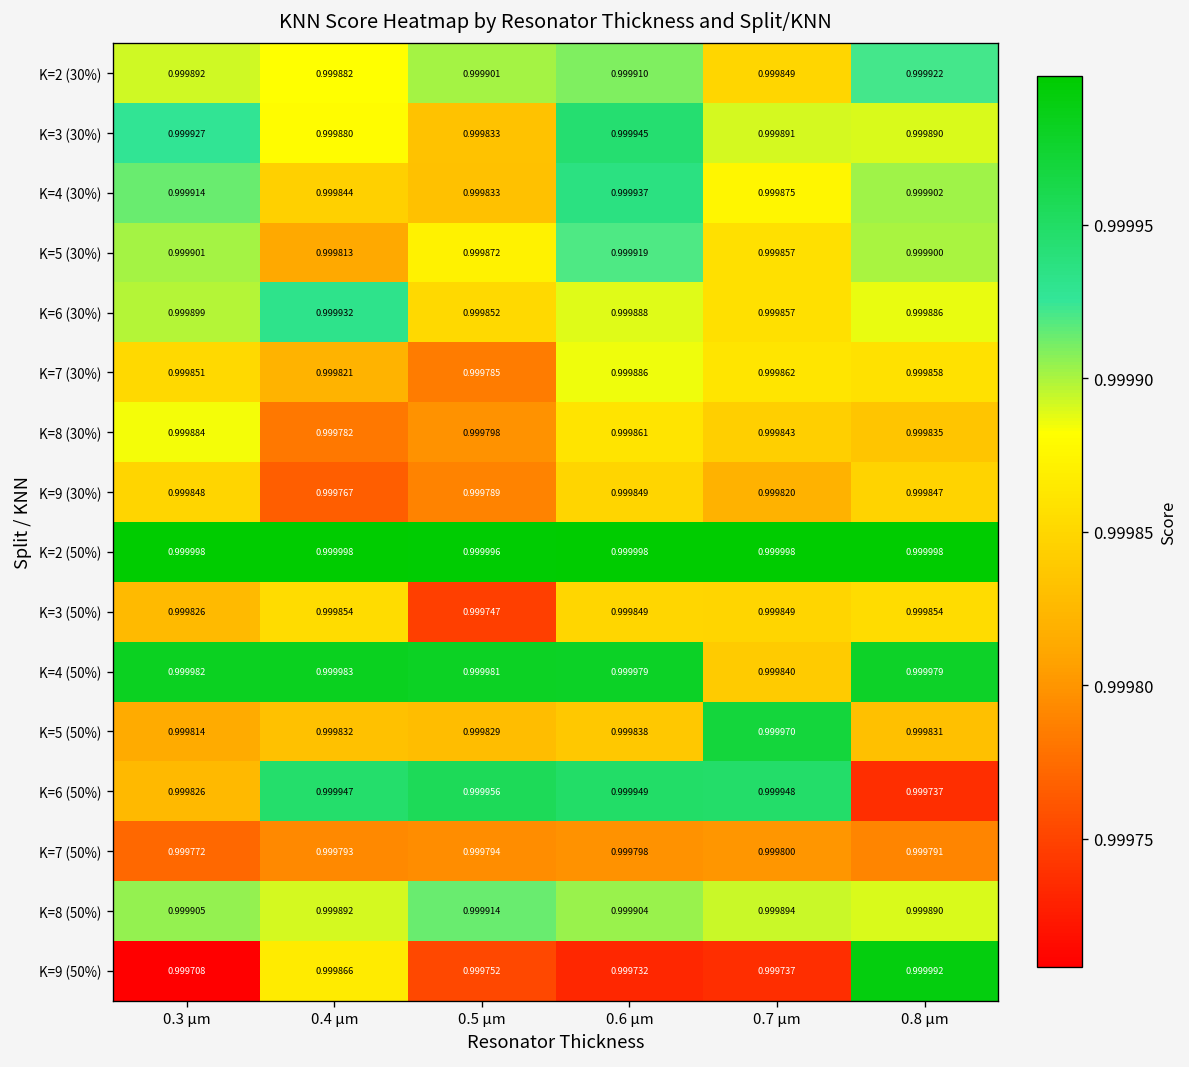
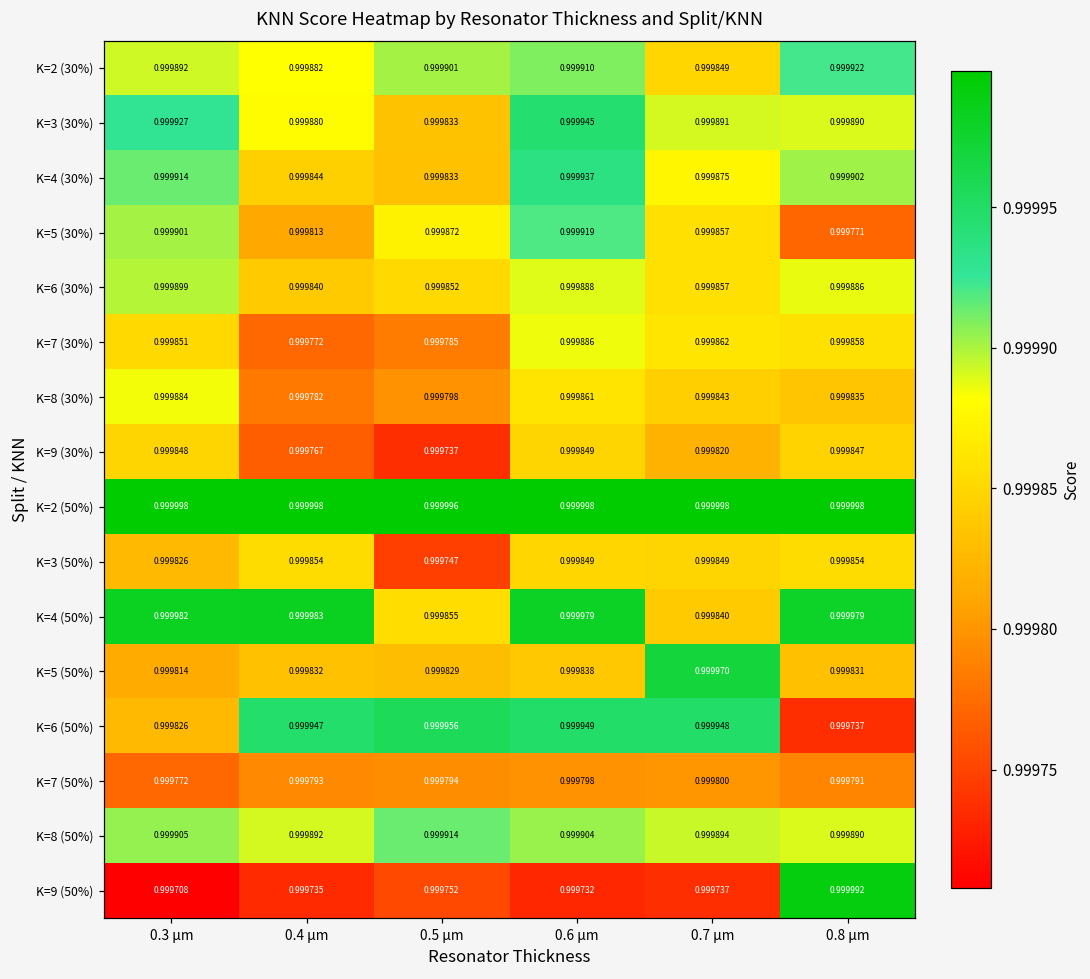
  {
    "K=2 (30%)": {
      "0.3 µm": 0.999892,
      "0.4 µm": 0.999882,
      "0.5 µm": 0.999901,
      "0.6 µm": 0.999910,
      "0.7 µm": 0.999849,
      "0.8 µm": 0.999922
    },
    "K=3 (30%)": {
      "0.3 µm": 0.999927,
      "0.4 µm": 0.999880,
      "0.5 µm": 0.999833,
      "0.6 µm": 0.999945,
      "0.7 µm": 0.999891,
      "0.8 µm": 0.999890
    },
    "K=4 (30%)": {
      "0.3 µm": 0.999914,
      "0.4 µm": 0.999844,
      "0.5 µm": 0.999833,
      "0.6 µm": 0.999937,
      "0.7 µm": 0.999875,
      "0.8 µm": 0.999902
    },
    "K=5 (30%)": {
      "0.3 µm": 0.999901,
      "0.4 µm": 0.999813,
      "0.5 µm": 0.999872,
      "0.6 µm": 0.999919,
      "0.7 µm": 0.999857,
-     "0.8 µm": 0.999900
+     "0.8 µm": 0.999771
    },
    "K=6 (30%)": {
      "0.3 µm": 0.999899,
-     "0.4 µm": 0.999932,
+     "0.4 µm": 0.999840,
      "0.5 µm": 0.999852,
      "0.6 µm": 0.999888,
      "0.7 µm": 0.999857,
      "0.8 µm": 0.999886
    },
    "K=7 (30%)": {
      "0.3 µm": 0.999851,
-     "0.4 µm": 0.999821,
+     "0.4 µm": 0.999772,
      "0.5 µm": 0.999785,
      "0.6 µm": 0.999886,
      "0.7 µm": 0.999862,
      "0.8 µm": 0.999858
    },
    "K=8 (30%)": {
      "0.3 µm": 0.999884,
      "0.4 µm": 0.999782,
      "0.5 µm": 0.999798,
      "0.6 µm": 0.999861,
      "0.7 µm": 0.999843,
      "0.8 µm": 0.999835
    },
    "K=9 (30%)": {
      "0.3 µm": 0.999848,
      "0.4 µm": 0.999767,
-     "0.5 µm": 0.999789,
+     "0.5 µm": 0.999737,
      "0.6 µm": 0.999849,
      "0.7 µm": 0.999820,
      "0.8 µm": 0.999847
    },
    "K=2 (50%)": {
      "0.3 µm": 0.999998,
      "0.4 µm": 0.999998,
      "0.5 µm": 0.999996,
      "0.6 µm": 0.999998,
      "0.7 µm": 0.999998,
      "0.8 µm": 0.999998
    },
    "K=3 (50%)": {
      "0.3 µm": 0.999826,
      "0.4 µm": 0.999854,
      "0.5 µm": 0.999747,
      "0.6 µm": 0.999849,
      "0.7 µm": 0.999849,
      "0.8 µm": 0.999854
    },
    "K=4 (50%)": {
      "0.3 µm": 0.999982,
      "0.4 µm": 0.999983,
-     "0.5 µm": 0.999981,
+     "0.5 µm": 0.999855,
      "0.6 µm": 0.999979,
      "0.7 µm": 0.999840,
      "0.8 µm": 0.999979
    },
    "K=5 (50%)": {
      "0.3 µm": 0.999814,
      "0.4 µm": 0.999832,
      "0.5 µm": 0.999829,
      "0.6 µm": 0.999838,
      "0.7 µm": 0.999970,
      "0.8 µm": 0.999831
    },
    "K=6 (50%)": {
      "0.3 µm": 0.999826,
      "0.4 µm": 0.999947,
      "0.5 µm": 0.999956,
      "0.6 µm": 0.999949,
      "0.7 µm": 0.999948,
      "0.8 µm": 0.999737
    },
    "K=7 (50%)": {
      "0.3 µm": 0.999772,
      "0.4 µm": 0.999793,
      "0.5 µm": 0.999794,
      "0.6 µm": 0.999798,
      "0.7 µm": 0.999800,
      "0.8 µm": 0.999791
    },
    "K=8 (50%)": {
      "0.3 µm": 0.999905,
      "0.4 µm": 0.999892,
      "0.5 µm": 0.999914,
      "0.6 µm": 0.999904,
      "0.7 µm": 0.999894,
      "0.8 µm": 0.999890
    },
    "K=9 (50%)": {
      "0.3 µm": 0.999708,
-     "0.4 µm": 0.999866,
+     "0.4 µm": 0.999735,
      "0.5 µm": 0.999752,
      "0.6 µm": 0.999732,
      "0.7 µm": 0.999737,
      "0.8 µm": 0.999992
    }
  }
